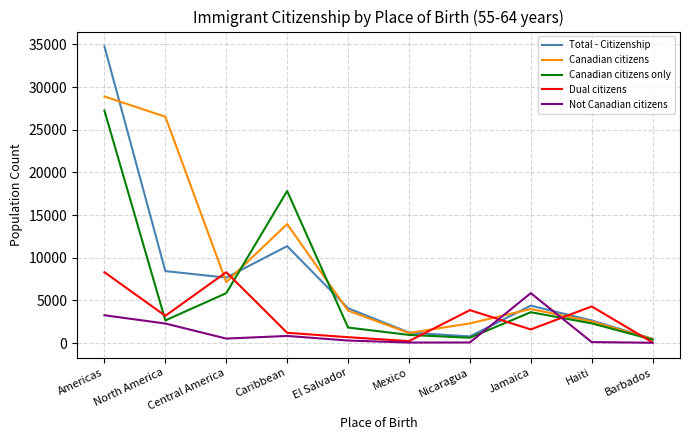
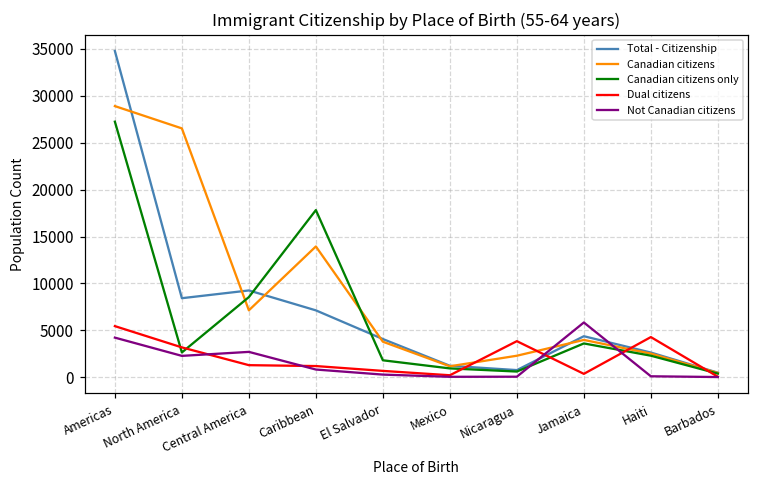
  {
    "Total - Citizenship": {
      "Americas": 35000,
      "North America": 8000,
-     "Central America": 8000,
-     "Caribbean": 11000,
+     "Central America": 9000,
+     "Caribbean": 7000,
      "Jamaica": 4000
    },
    "Canadian citizens": {
      "Americas": 29000,
      "North America": 27000,
      "Central America": 7000,
      "Caribbean": 14000,
      "Nicaragua": 2000,
      "Jamaica": 4000
    },
    "Canadian citizens only": {
      "Americas": 27000,
      "North America": 3000,
-     "Central America": 6000,
+     "Central America": 9000,
      "Caribbean": 18000,
      "El Salvador": 2000,
      "Jamaica": 4000
    },
    "Dual citizens": {
-     "Americas": 8000,
+     "Americas": 5000,
      "North America": 3000,
-     "Central America": 8000,
+     "Central America": 1000,
      "Caribbean": 1000,
      "El Salvador": 1000,
      "Nicaragua": 4000,
-     "Jamaica": 2000,
+     "Jamaica": 0,
      "Haiti": 4000
    },
    "Not Canadian citizens": {
-     "Americas": 3000,
+     "Americas": 4000,
      "North America": 2000,
-     "Central America": 1000,
+     "Central America": 3000,
      "Caribbean": 1000,
      "El Salvador": 0,
      "Nicaragua": 0,
      "Jamaica": 6000,
      "Haiti": 0
    }
  }
